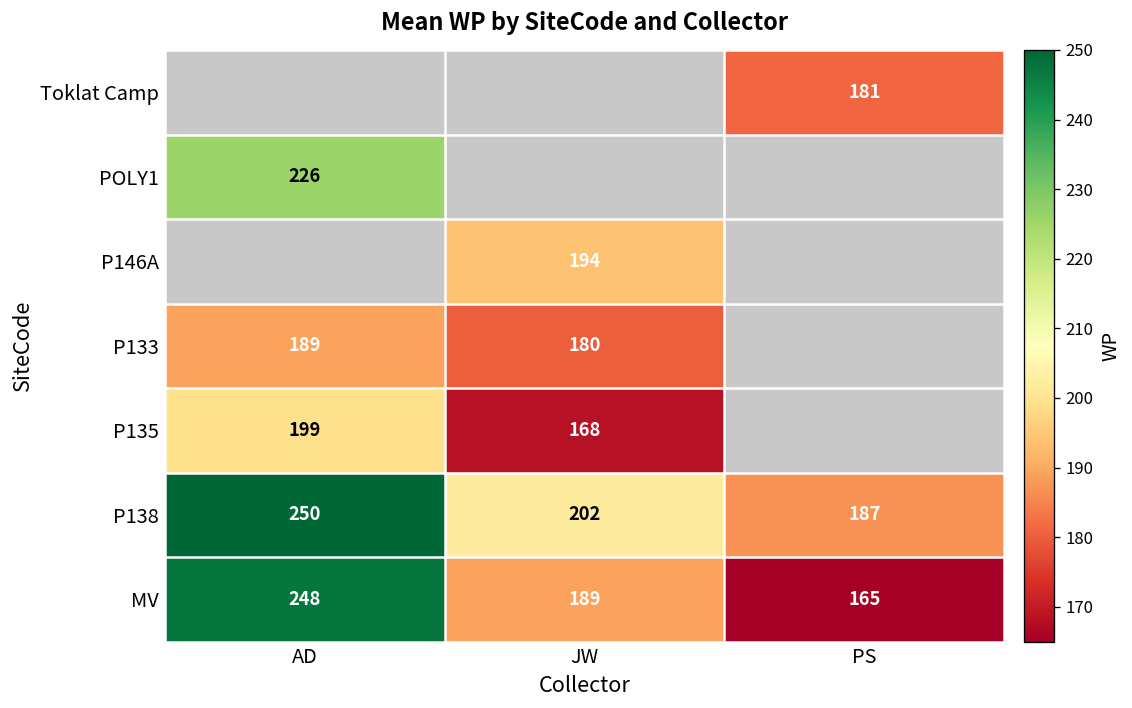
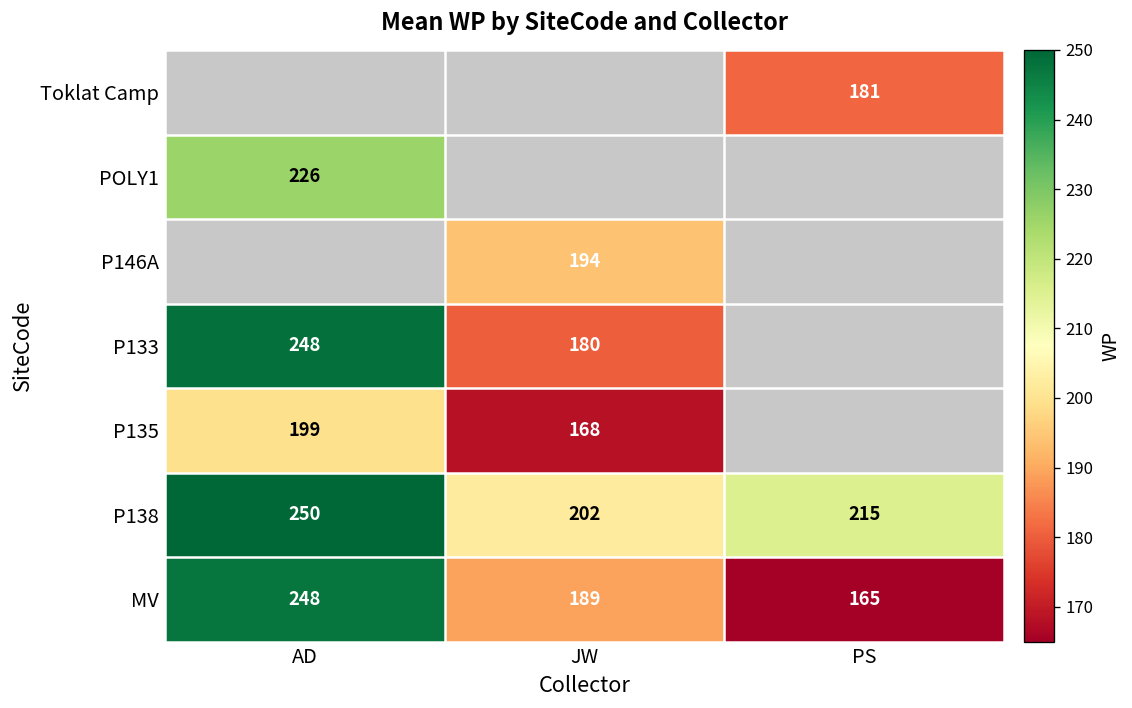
  {
    "Toklat Camp": {
      "PS": 181
    },
    "POLY1": {
      "AD": 226
    },
    "P146A": {
      "JW": 194
    },
    "P133": {
-     "AD": 189,
+     "AD": 248,
      "JW": 180
    },
    "P135": {
      "AD": 199,
      "JW": 168
    },
    "P138": {
      "AD": 250,
      "JW": 202,
-     "PS": 187
+     "PS": 215
    },
    "MV": {
      "AD": 248,
      "JW": 189,
      "PS": 165
    }
  }
